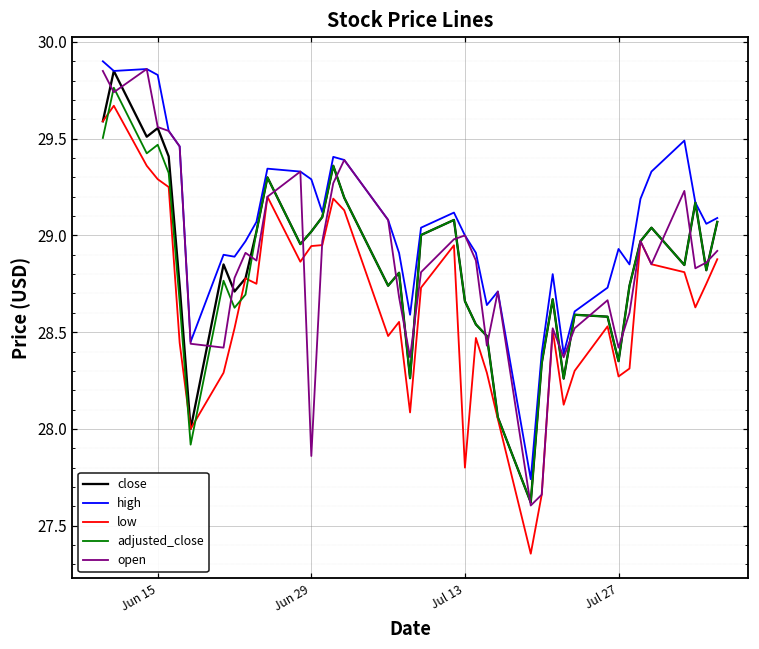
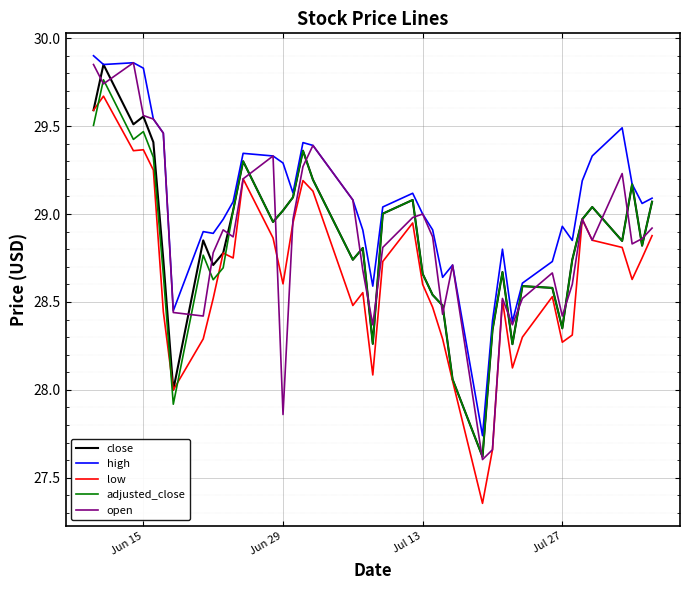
  {
    "high": {
      "Jun 15": 29.83,
      "Jun 29": 29.29,
      "Jul 27": 28.93
    },
    "low": {
-     "Jun 15": 29.29,
-     "Jun 29": 28.95,
-     "Jul 13": 27.8,
+     "Jun 15": 29.37,
+     "Jun 29": 28.60,
+     "Jul 13": 28.6,
      "Jul 27": 28.27
    },
    "adjusted_close": {
      "Jun 15": 29.47
    },
    "open": {
      "Jun 29": 27.86,
      "Jul 27": 28.42
    }
  }
